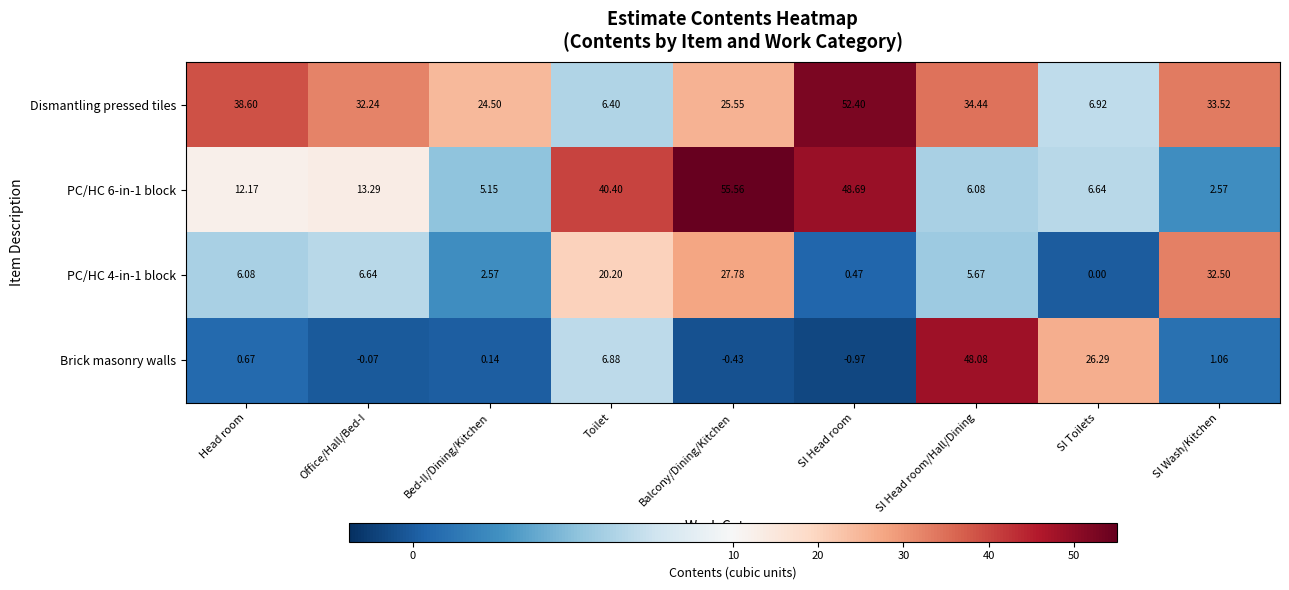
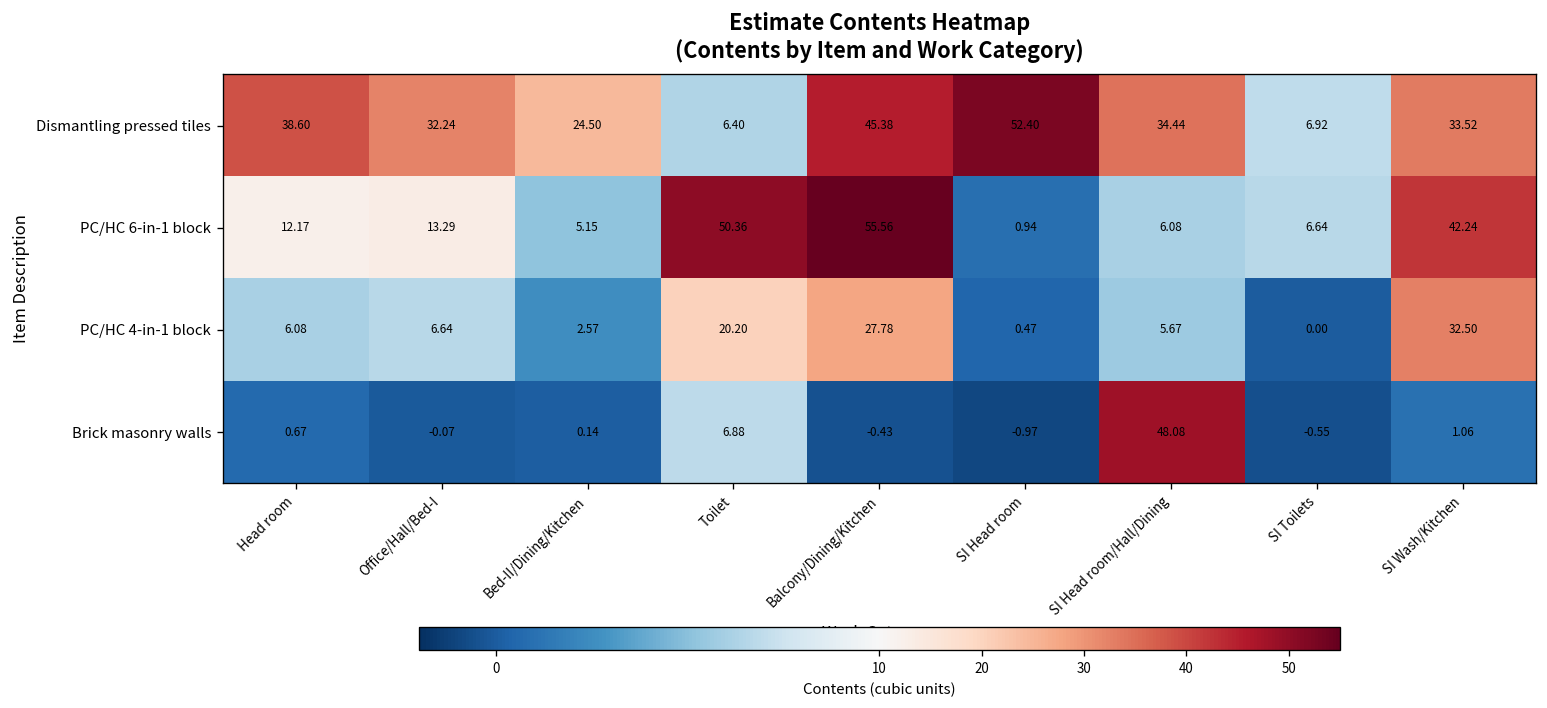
  {
    "Dismantling pressed tiles": {
      "Head room": 38.60,
      "Office/Hall/Bed-I": 32.24,
      "Bed-II/Dining/Kitchen": 24.50,
      "Toilet": 6.40,
-     "Balcony/Dining/Kitchen": 25.55,
+     "Balcony/Dining/Kitchen": 45.38,
      "SI Head room": 52.40,
      "SI Head room/Hall/Dining": 34.44,
      "SI Toilets": 6.92,
      "SI Wash/Kitchen": 33.52
    },
    "PC/HC 6-in-1 block": {
      "Head room": 12.17,
      "Office/Hall/Bed-I": 13.29,
      "Bed-II/Dining/Kitchen": 5.15,
-     "Toilet": 40.40,
+     "Toilet": 50.36,
      "Balcony/Dining/Kitchen": 55.56,
-     "SI Head room": 48.69,
+     "SI Head room": 0.94,
      "SI Head room/Hall/Dining": 6.08,
      "SI Toilets": 6.64,
-     "SI Wash/Kitchen": 2.57
+     "SI Wash/Kitchen": 42.24
    },
    "PC/HC 4-in-1 block": {
      "Head room": 6.08,
      "Office/Hall/Bed-I": 6.64,
      "Bed-II/Dining/Kitchen": 2.57,
      "Toilet": 20.20,
      "Balcony/Dining/Kitchen": 27.78,
      "SI Head room": 0.47,
      "SI Head room/Hall/Dining": 5.67,
      "SI Toilets": 0.00,
      "SI Wash/Kitchen": 32.50
    },
    "Brick masonry walls": {
      "Head room": 0.67,
      "Office/Hall/Bed-I": -0.07,
      "Bed-II/Dining/Kitchen": 0.14,
      "Toilet": 6.88,
      "Balcony/Dining/Kitchen": -0.43,
      "SI Head room": -0.97,
      "SI Head room/Hall/Dining": 48.08,
-     "SI Toilets": 26.29,
+     "SI Toilets": -0.55,
      "SI Wash/Kitchen": 1.06
    }
  }
